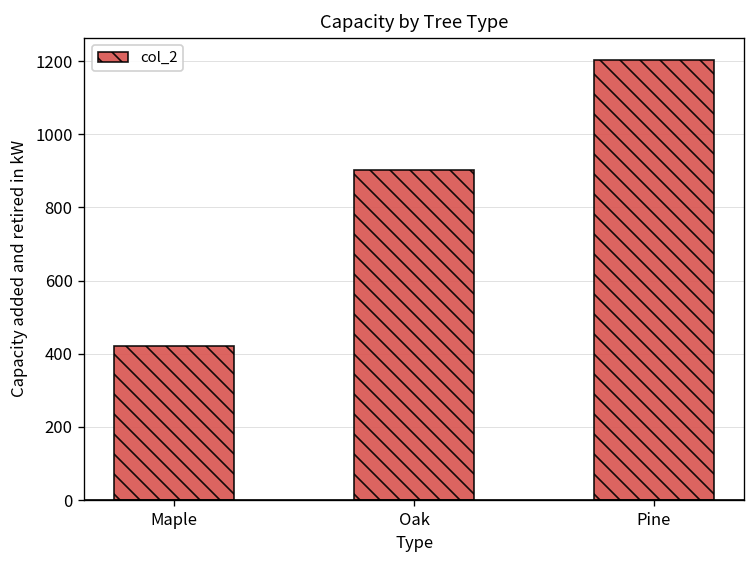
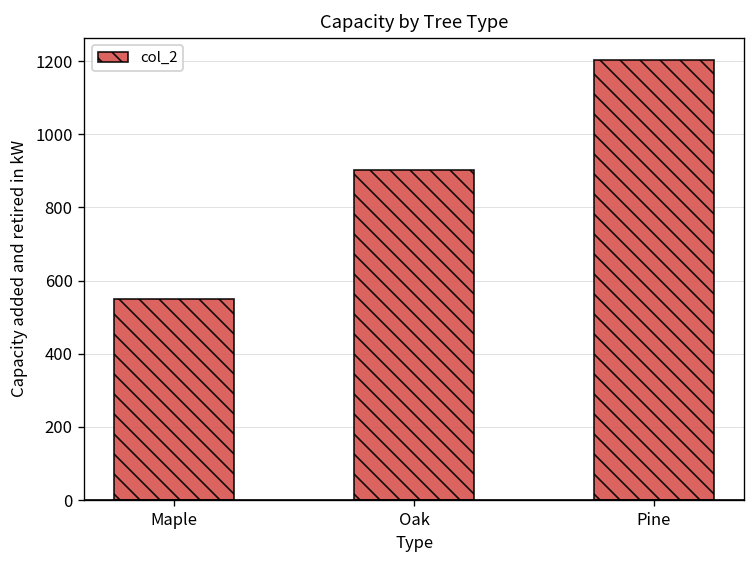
  {
-   "Maple": 420,
+   "Maple": 550,
    "Oak": 900,
    "Pine": 1200
  }
